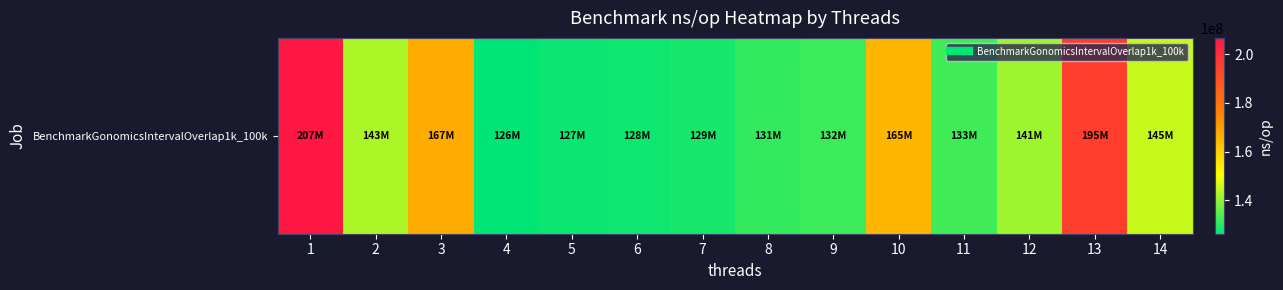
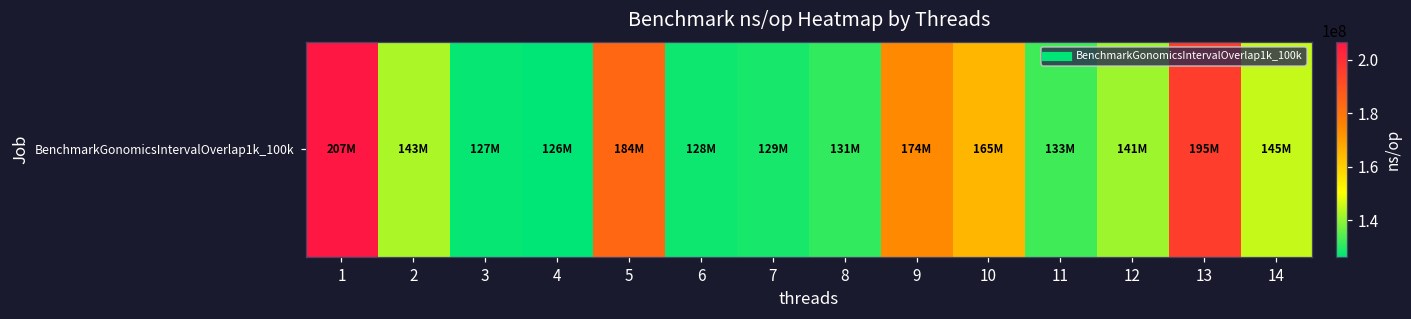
  {
    "BenchmarkGonomicsIntervalOverlap1k_100k": {
      "1": "207M",
      "2": "143M",
-     "3": "167M",
+     "3": "127M",
      "4": "126M",
-     "5": "127M",
+     "5": "184M",
      "6": "128M",
      "7": "129M",
      "8": "131M",
-     "9": "132M",
+     "9": "174M",
      "10": "165M",
      "11": "133M",
      "12": "141M",
      "13": "195M",
      "14": "145M"
    }
  }
